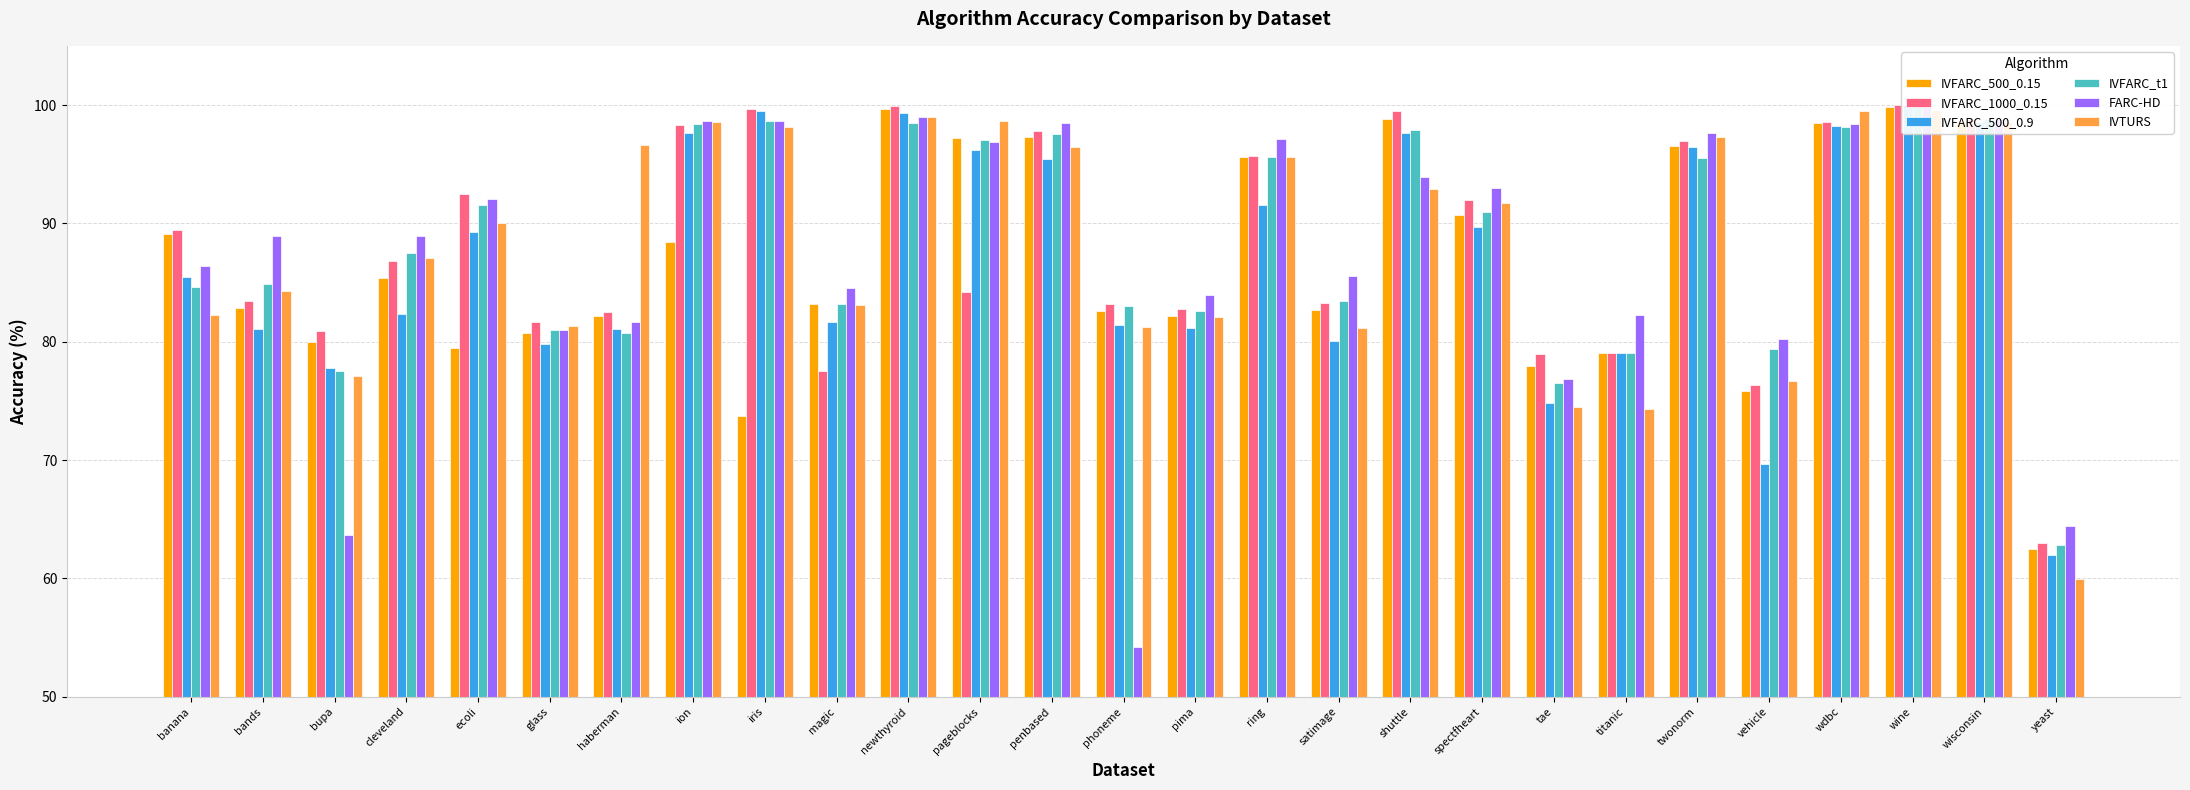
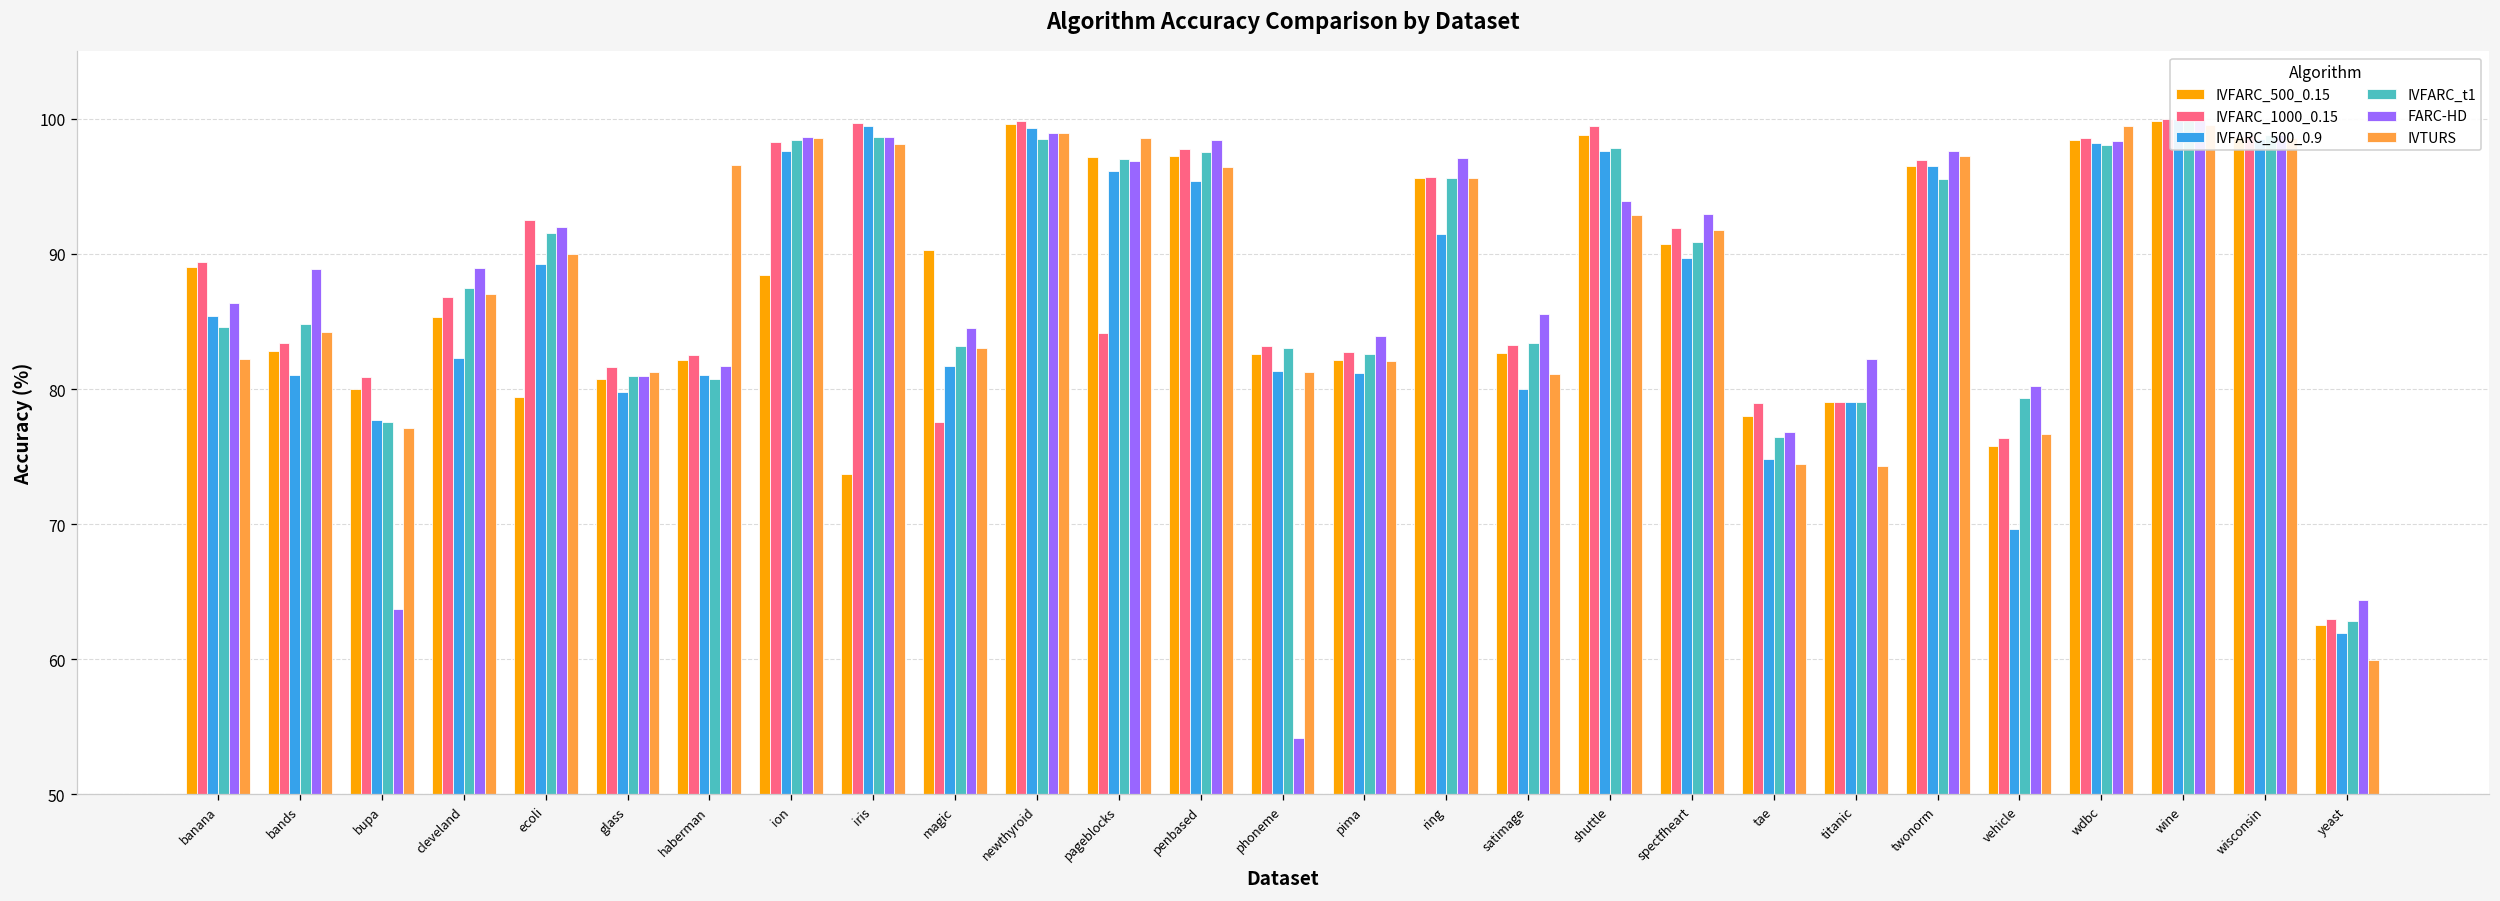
  {
    "IVFARC_500_0.15": {
      "banana": 89.1,
      "bands": 82.8,
      "bupa": 80.0,
      "cleveland": 85.4,
      "ecoli": 79.5,
      "glass": 80.7,
      "haberman": 82.2,
      "ion": 88.4,
      "iris": 73.7,
-     "magic": 83.2,
+     "magic": 90.3,
      "newthyroid": 99.7,
      "pageblocks": 97.2,
      "penbased": 97.3,
      "phoneme": 82.6,
      "pima": 82.2,
      "ring": 95.6,
      "satimage": 82.7,
      "shuttle": 98.8,
      "spectfheart": 90.7,
      "tae": 78.0,
      "titanic": 79.1,
      "twonorm": 96.6,
      "vehicle": 75.8,
      "wdbc": 98.5,
      "wine": 99.9,
      "yeast": 62.5
    },
    "IVFARC_1000_0.15": {
      "banana": 89.4,
      "bands": 83.4,
      "bupa": 80.9,
      "cleveland": 86.8,
      "ecoli": 92.5,
      "glass": 81.7,
      "haberman": 82.5,
      "ion": 98.3,
      "iris": 99.7,
      "magic": 77.5,
      "newthyroid": 99.9,
      "pageblocks": 84.2,
      "penbased": 97.8,
      "phoneme": 83.2,
      "pima": 82.8,
      "ring": 95.7,
      "satimage": 83.3,
      "shuttle": 99.5,
      "spectfheart": 92.0,
      "tae": 79.0,
      "titanic": 79.1,
      "twonorm": 97.0,
      "vehicle": 76.4,
      "wdbc": 98.6,
      "wine": 100.0,
      "yeast": 63.0
    },
    "FARC-HD": {
      "banana": 86.4,
      "bands": 88.9,
      "bupa": 63.7,
      "cleveland": 89.0,
      "ecoli": 92.0,
      "glass": 81.0,
      "haberman": 81.7,
      "ion": 98.7,
      "iris": 98.7,
      "magic": 84.6,
      "newthyroid": 99.0,
      "pageblocks": 96.9,
      "penbased": 98.5,
      "phoneme": 54.2,
      "pima": 83.9,
      "ring": 97.1,
      "satimage": 85.5,
      "shuttle": 93.9,
      "spectfheart": 93.0,
      "tae": 76.9,
      "titanic": 82.2,
      "twonorm": 97.6,
      "vehicle": 80.2,
      "wdbc": 98.4,
      "yeast": 64.4
    },
    "IVTURS": {
      "banana": 82.2,
      "bands": 84.3,
      "bupa": 77.1,
      "cleveland": 87.0,
      "ecoli": 90.0,
      "glass": 81.3,
      "haberman": 96.6,
      "ion": 98.6,
      "iris": 98.2,
      "magic": 83.1,
      "newthyroid": 99.0,
      "pageblocks": 98.6,
      "penbased": 96.5,
      "phoneme": 81.3,
      "pima": 82.1,
      "ring": 95.6,
      "satimage": 81.1,
      "shuttle": 92.9,
      "spectfheart": 91.8,
      "tae": 74.5,
      "titanic": 74.3,
      "twonorm": 97.3,
      "vehicle": 76.7,
      "wdbc": 99.5,
      "yeast": 60.0
    }
  }
